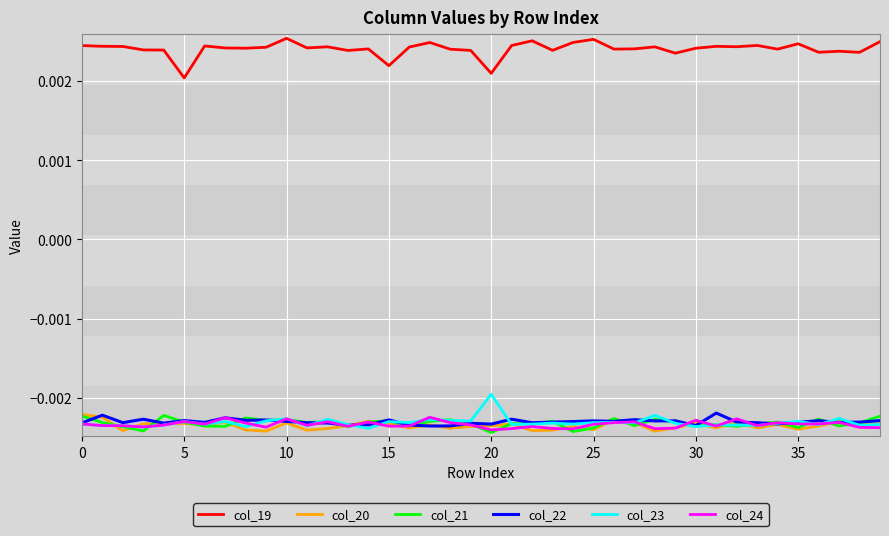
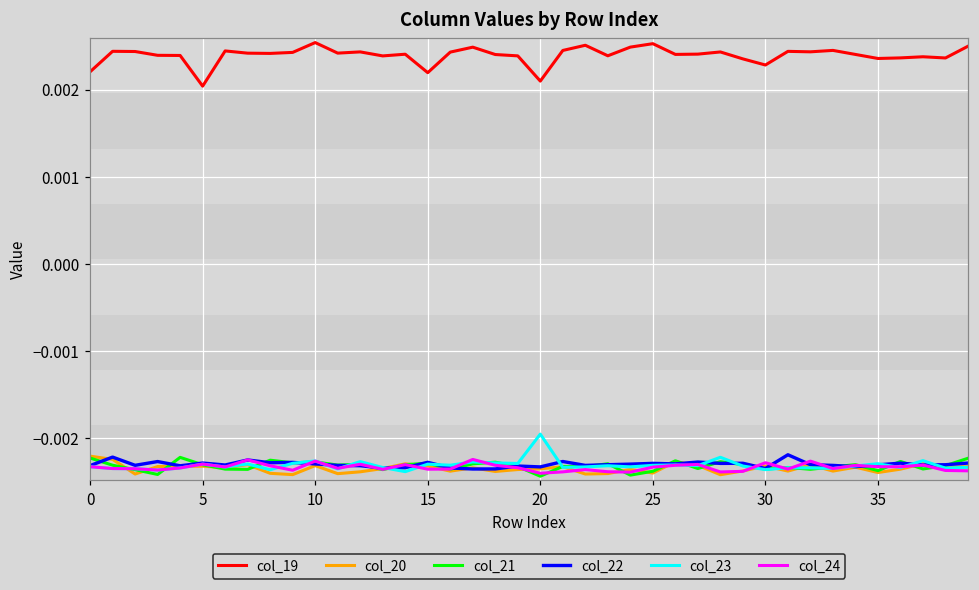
  {
    "col_19": {
-     "0": 0.0024,
+     "0": 0.0022,
      "5": 0.0020,
      "10": 0.0025,
      "15": 0.0022,
      "20": 0.0021,
      "25": 0.0025,
-     "30": 0.0024,
-     "35": 0.0025
+     "30": 0.0023,
+     "35": 0.0024
    },
    "col_21": {
      "20": -0.0024
    },
    "col_23": {
      "20": -0.0020
    },
    "col_24": {
      "15": -0.0024,
      "20": -0.0024,
      "30": -0.0023
    }
  }
